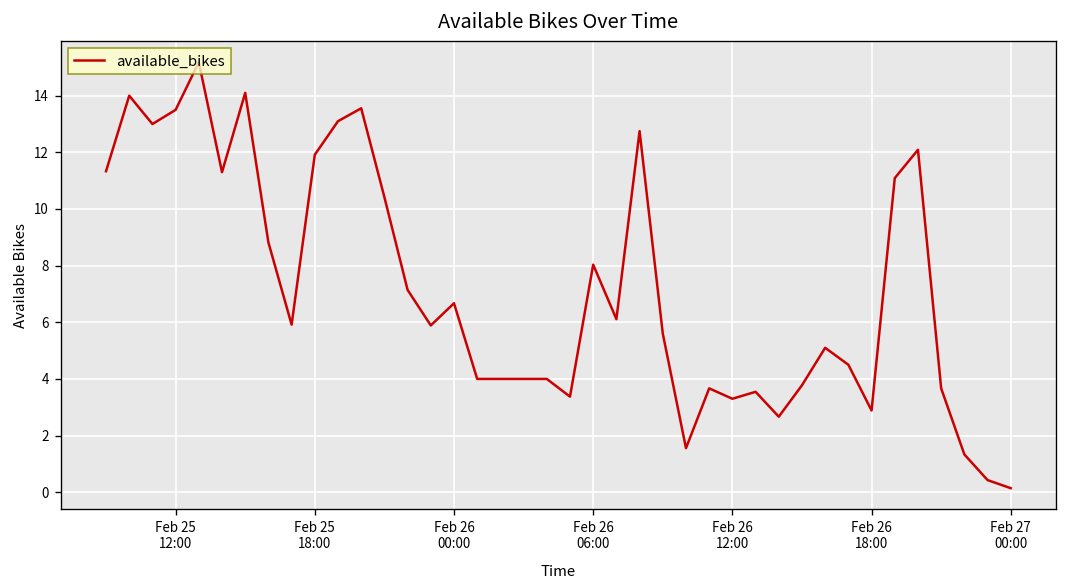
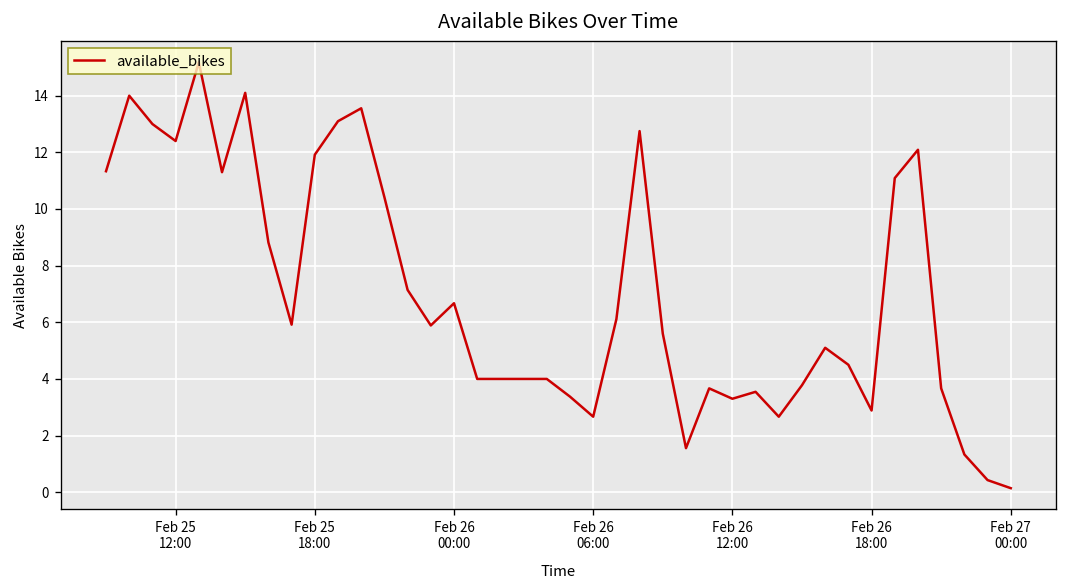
  {
-   "Feb 25 12:00": 13.5,
+   "Feb 25 12:00": 12.4,
    "Feb 25 18:00": 11.9,
    "Feb 26 00:00": 6.7,
-   "Feb 26 06:00": 8.0,
+   "Feb 26 06:00": 2.7,
    "Feb 26 12:00": 3.3,
    "Feb 26 18:00": 2.9,
    "Feb 27 00:00": 0.1
  }
